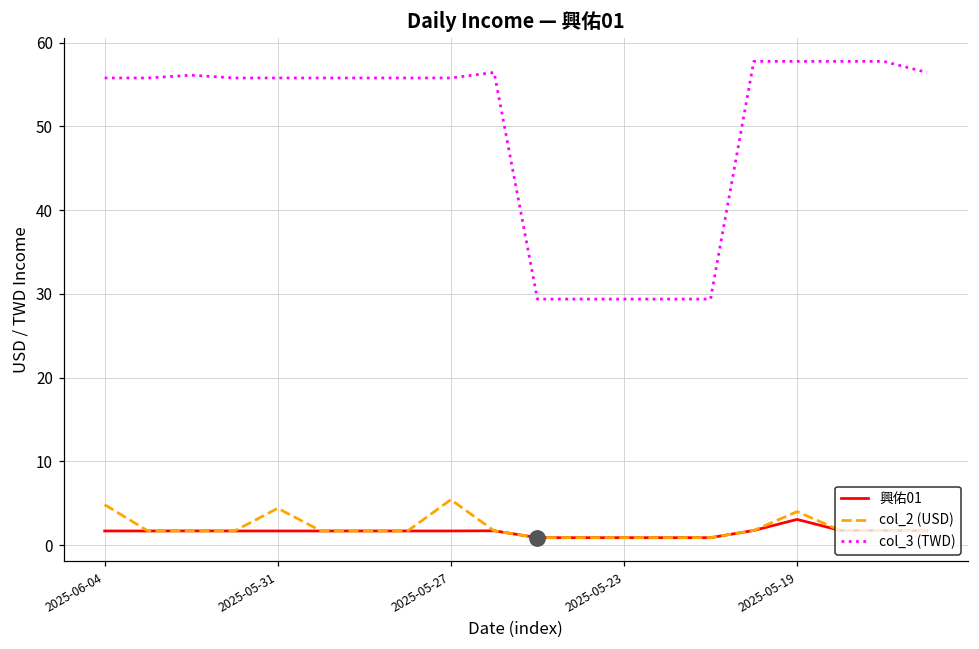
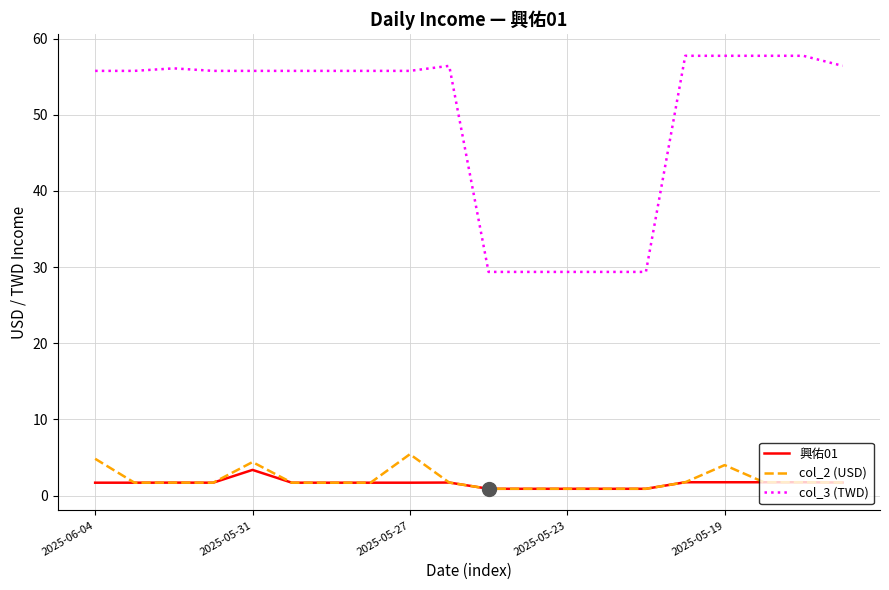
  {
    "興佑01": {
      "2025-06-04": 2,
-     "2025-05-31": 2,
+     "2025-05-31": 3,
      "2025-05-27": 2,
-     "2025-05-19": 3
+     "2025-05-19": 2
    },
    "col_2 (USD)": {
      "2025-06-04": 5,
      "2025-05-31": 4,
      "2025-05-27": 5,
      "2025-05-19": 4
    },
    "col_3 (TWD)": {
      "2025-06-04": 56,
      "2025-05-31": 56,
      "2025-05-27": 56,
      "2025-05-23": 29,
      "2025-05-19": 58
    }
  }
